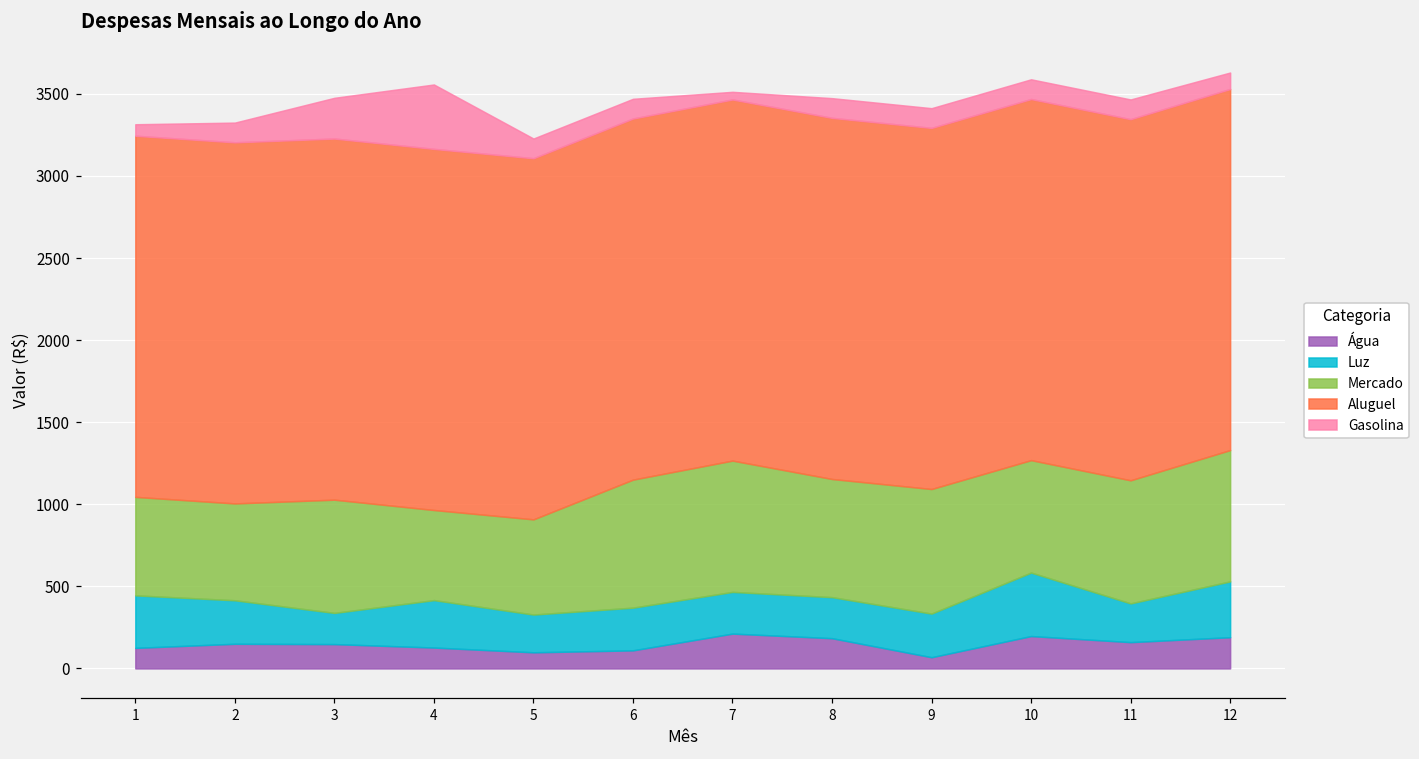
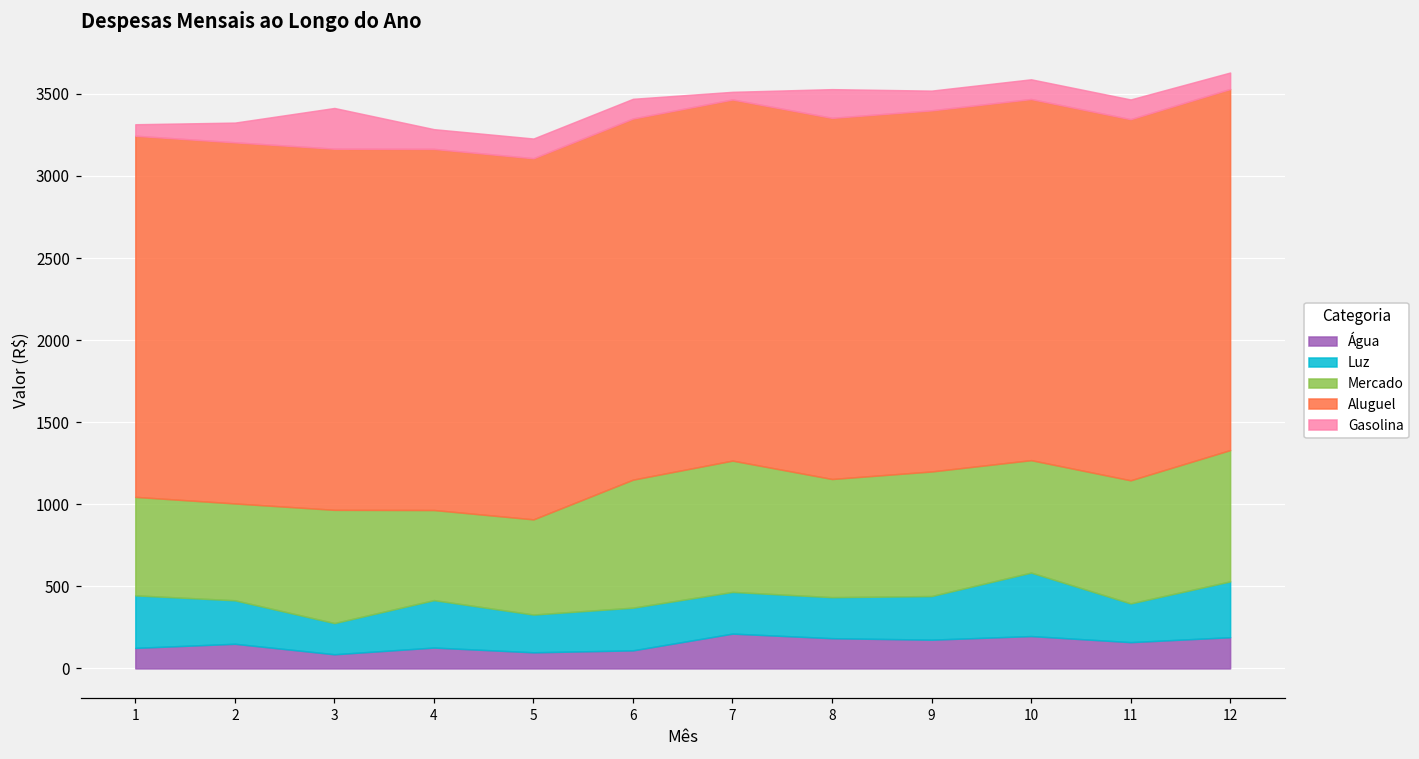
  {
    "Água": {
      "1": 130,
      "2": 150,
-     "3": 150,
+     "3": 90,
      "4": 130,
      "5": 100,
      "6": 110,
      "7": 210,
      "8": 180,
-     "9": 70,
+     "9": 180,
      "10": 200,
      "11": 160,
      "12": 190
    },
    "Luz": {
      "1": 320,
      "2": 270,
      "3": 190,
      "4": 290,
      "5": 230,
      "6": 260,
      "7": 250,
      "8": 250,
      "9": 270,
      "10": 390,
      "11": 240,
      "12": 340
    },
    "Mercado": {
      "1": 600,
      "2": 590,
      "3": 690,
      "4": 550,
      "5": 580,
      "6": 780,
      "7": 800,
      "8": 720,
      "9": 760,
      "10": 690,
      "11": 750,
      "12": 800
    },
    "Aluguel": {
      "1": 2200,
      "2": 2200,
      "3": 2200,
      "4": 2200,
      "5": 2200,
      "6": 2200,
      "7": 2200,
      "8": 2200,
      "9": 2200,
      "10": 2200,
      "11": 2200,
      "12": 2200
    },
    "Gasolina": {
      "1": 70,
      "2": 120,
      "3": 250,
-     "4": 390,
+     "4": 120,
      "5": 120,
      "6": 120,
      "7": 50,
-     "8": 120,
+     "8": 170,
      "9": 120,
      "10": 120,
      "11": 120,
      "12": 100
    }
  }
